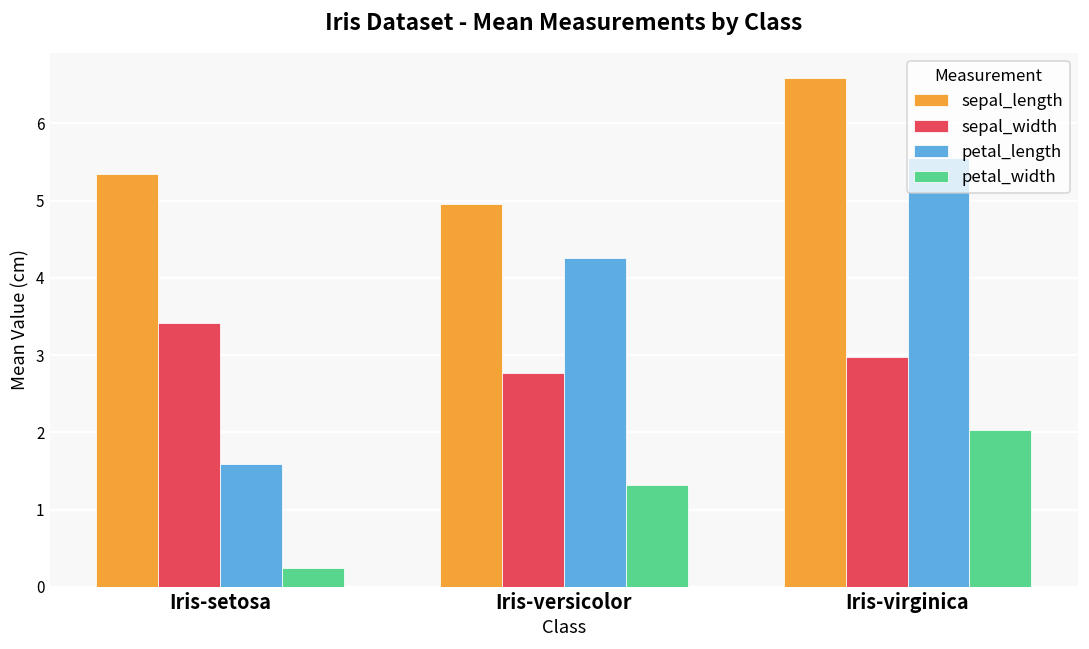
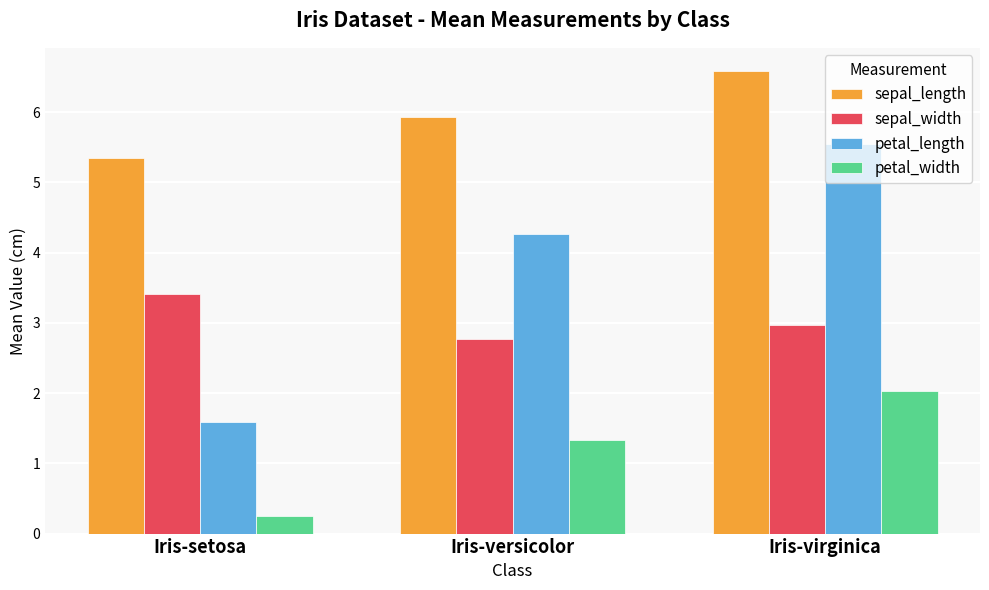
  {
    "sepal_length": {
      "Iris-setosa": 5.3,
-     "Iris-versicolor": 5.0,
+     "Iris-versicolor": 5.9,
      "Iris-virginica": 6.6
    },
    "sepal_width": {
      "Iris-setosa": 3.4,
      "Iris-versicolor": 2.8,
      "Iris-virginica": 3.0
    },
    "petal_length": {
      "Iris-setosa": 1.6,
      "Iris-versicolor": 4.3
    },
    "petal_width": {
      "Iris-setosa": 0.2,
      "Iris-versicolor": 1.3,
      "Iris-virginica": 2.0
    }
  }
